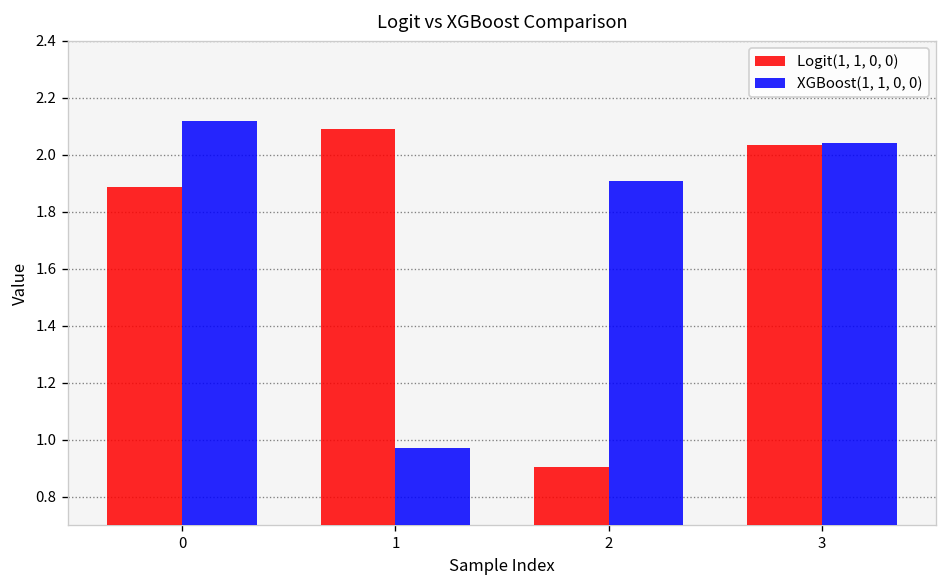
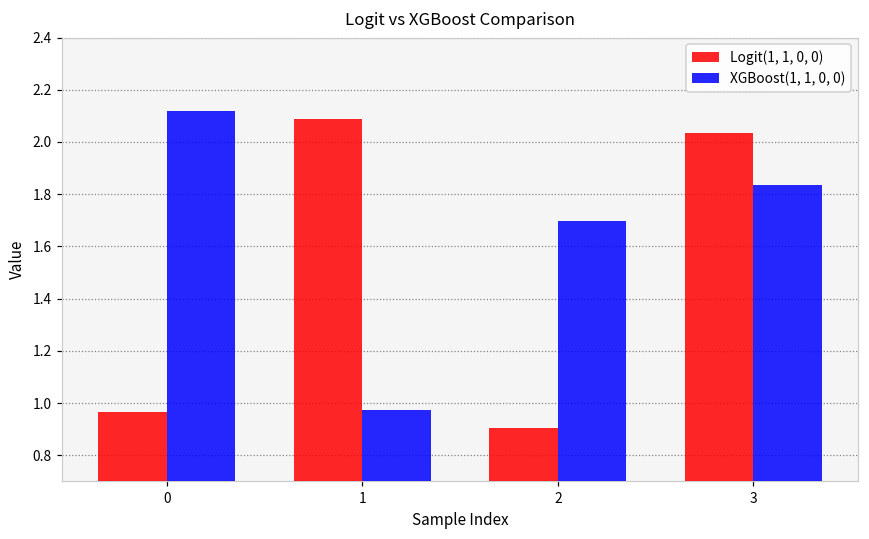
  {
    "Logit(1, 1, 0, 0)": {
-     "0": 1.89,
+     "0": 0.96,
      "1": 2.09,
      "2": 0.91,
      "3": 2.03
    },
    "XGBoost(1, 1, 0, 0)": {
      "0": 2.12,
      "1": 0.97,
-     "2": 1.91,
-     "3": 2.04
+     "2": 1.70,
+     "3": 1.83
    }
  }
